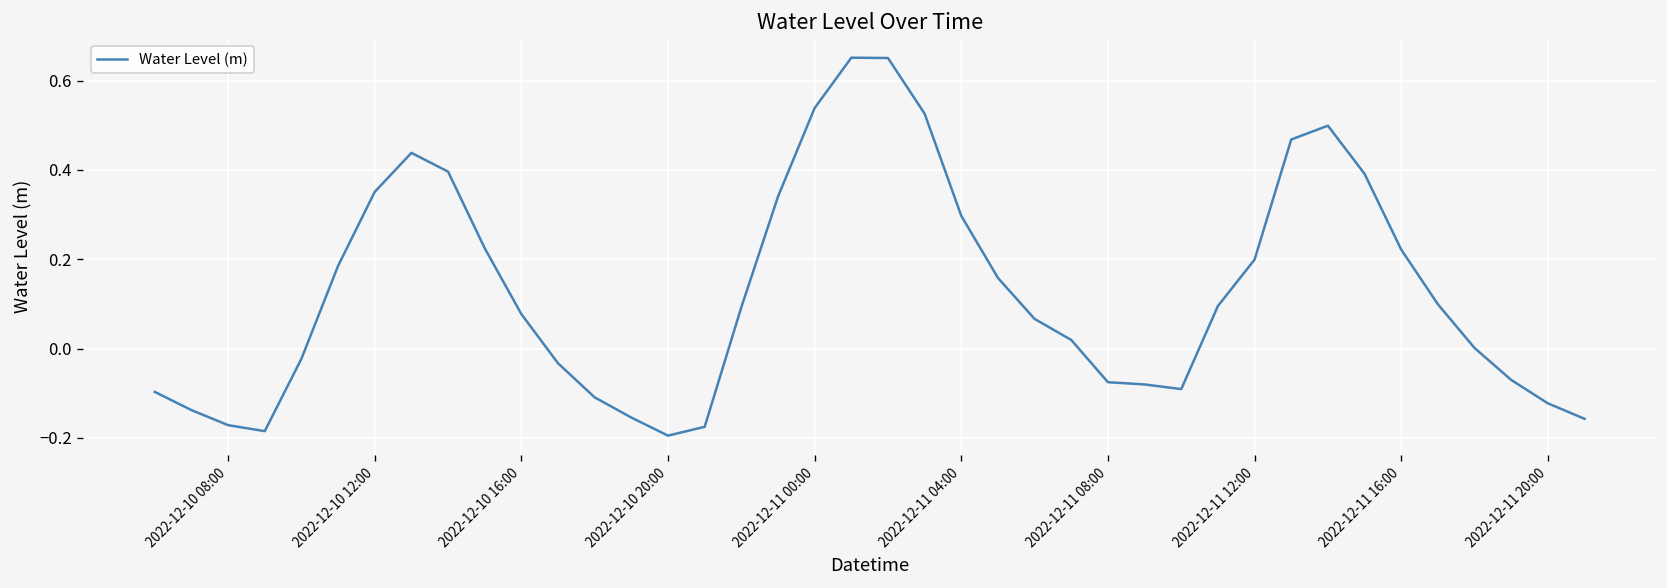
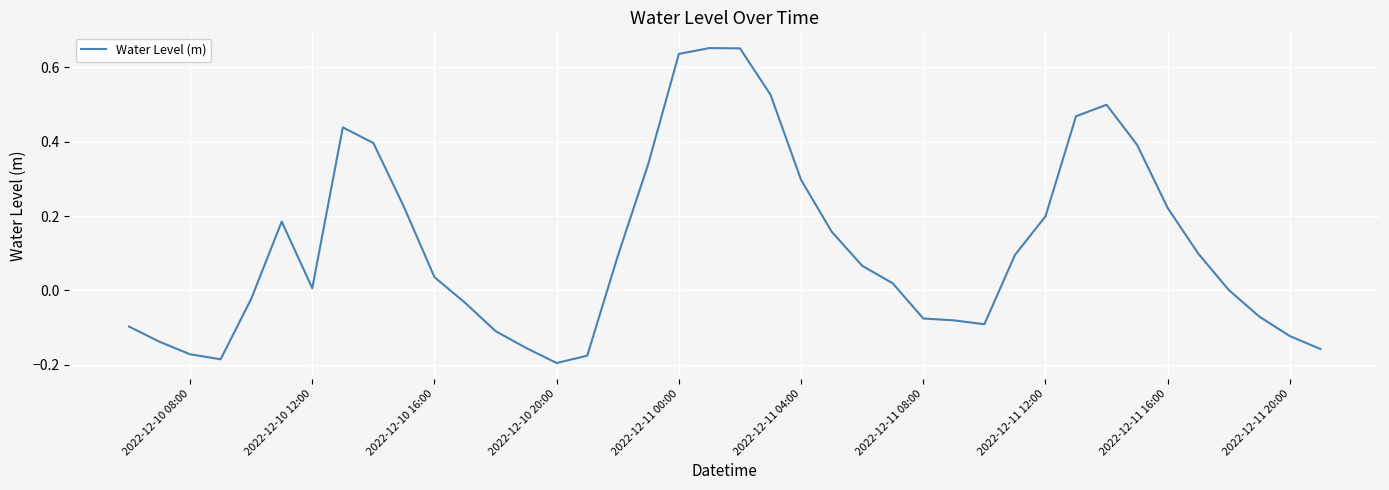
  {
    "2022-12-10 08:00": -0.17,
-   "2022-12-10 12:00": 0.35,
-   "2022-12-10 16:00": 0.08,
+   "2022-12-10 12:00": 0.01,
+   "2022-12-10 16:00": 0.04,
    "2022-12-10 20:00": -0.20,
-   "2022-12-11 00:00": 0.54,
+   "2022-12-11 00:00": 0.64,
    "2022-12-11 04:00": 0.30,
    "2022-12-11 08:00": -0.08,
    "2022-12-11 12:00": 0.20,
    "2022-12-11 16:00": 0.22,
    "2022-12-11 20:00": -0.12
  }
